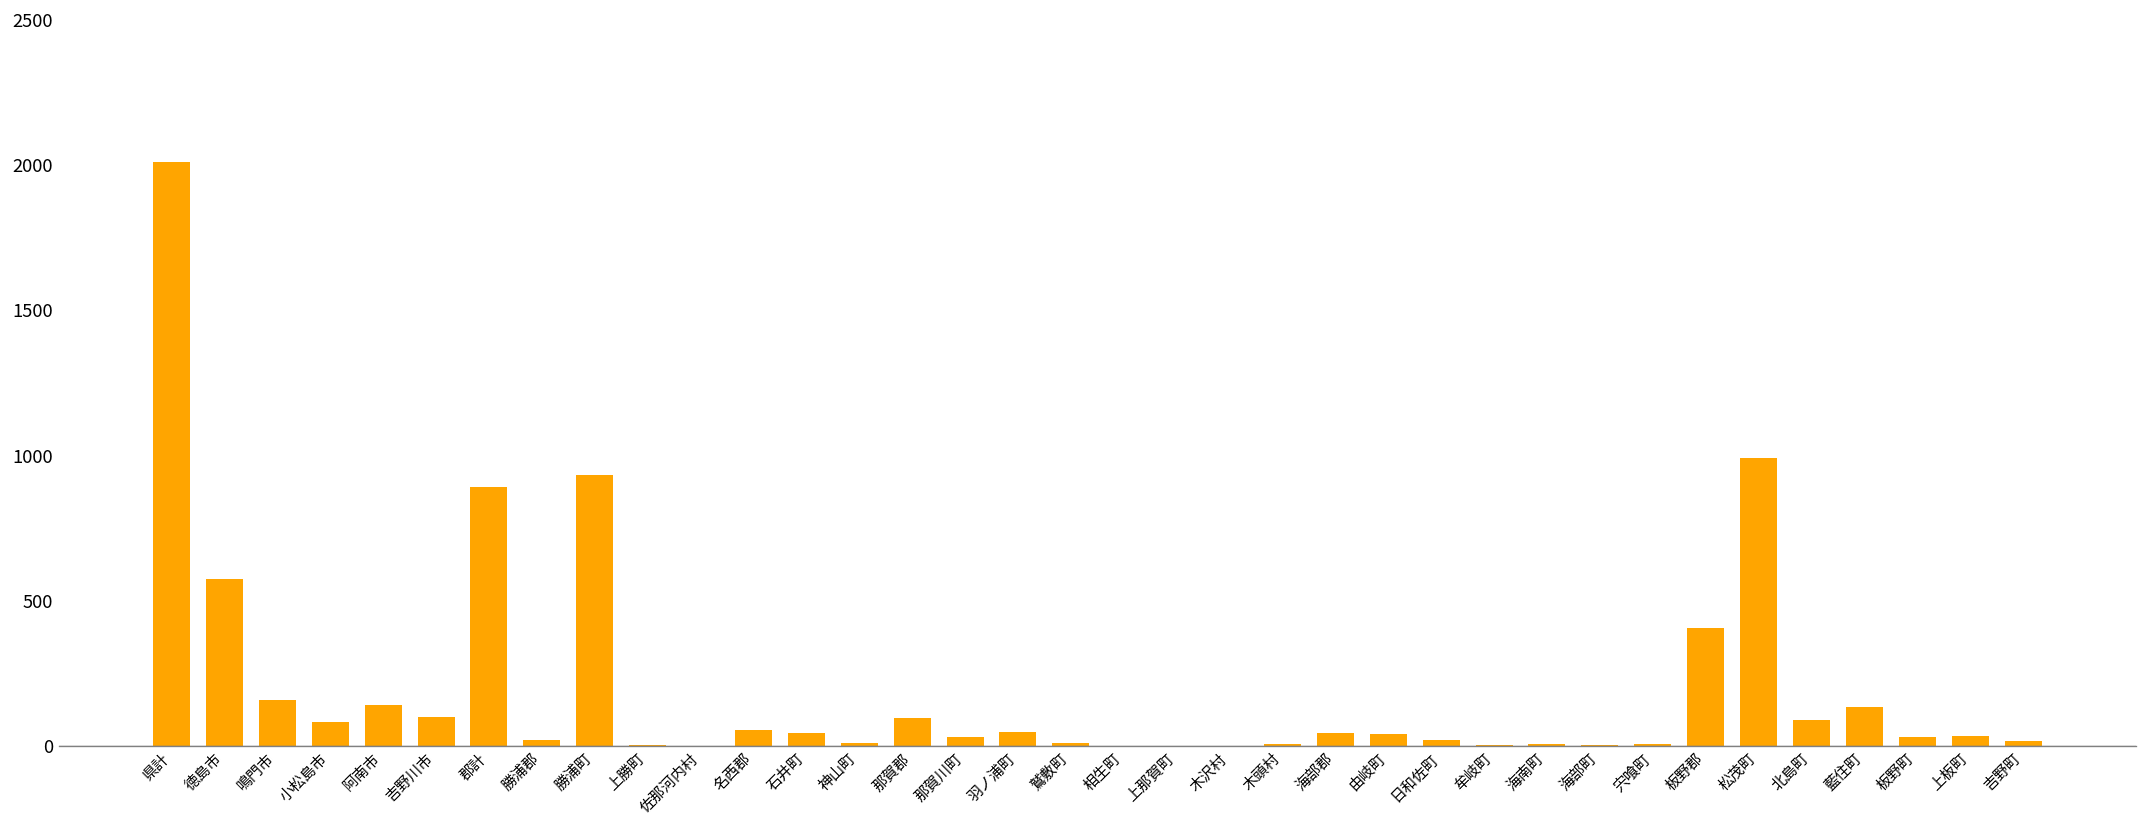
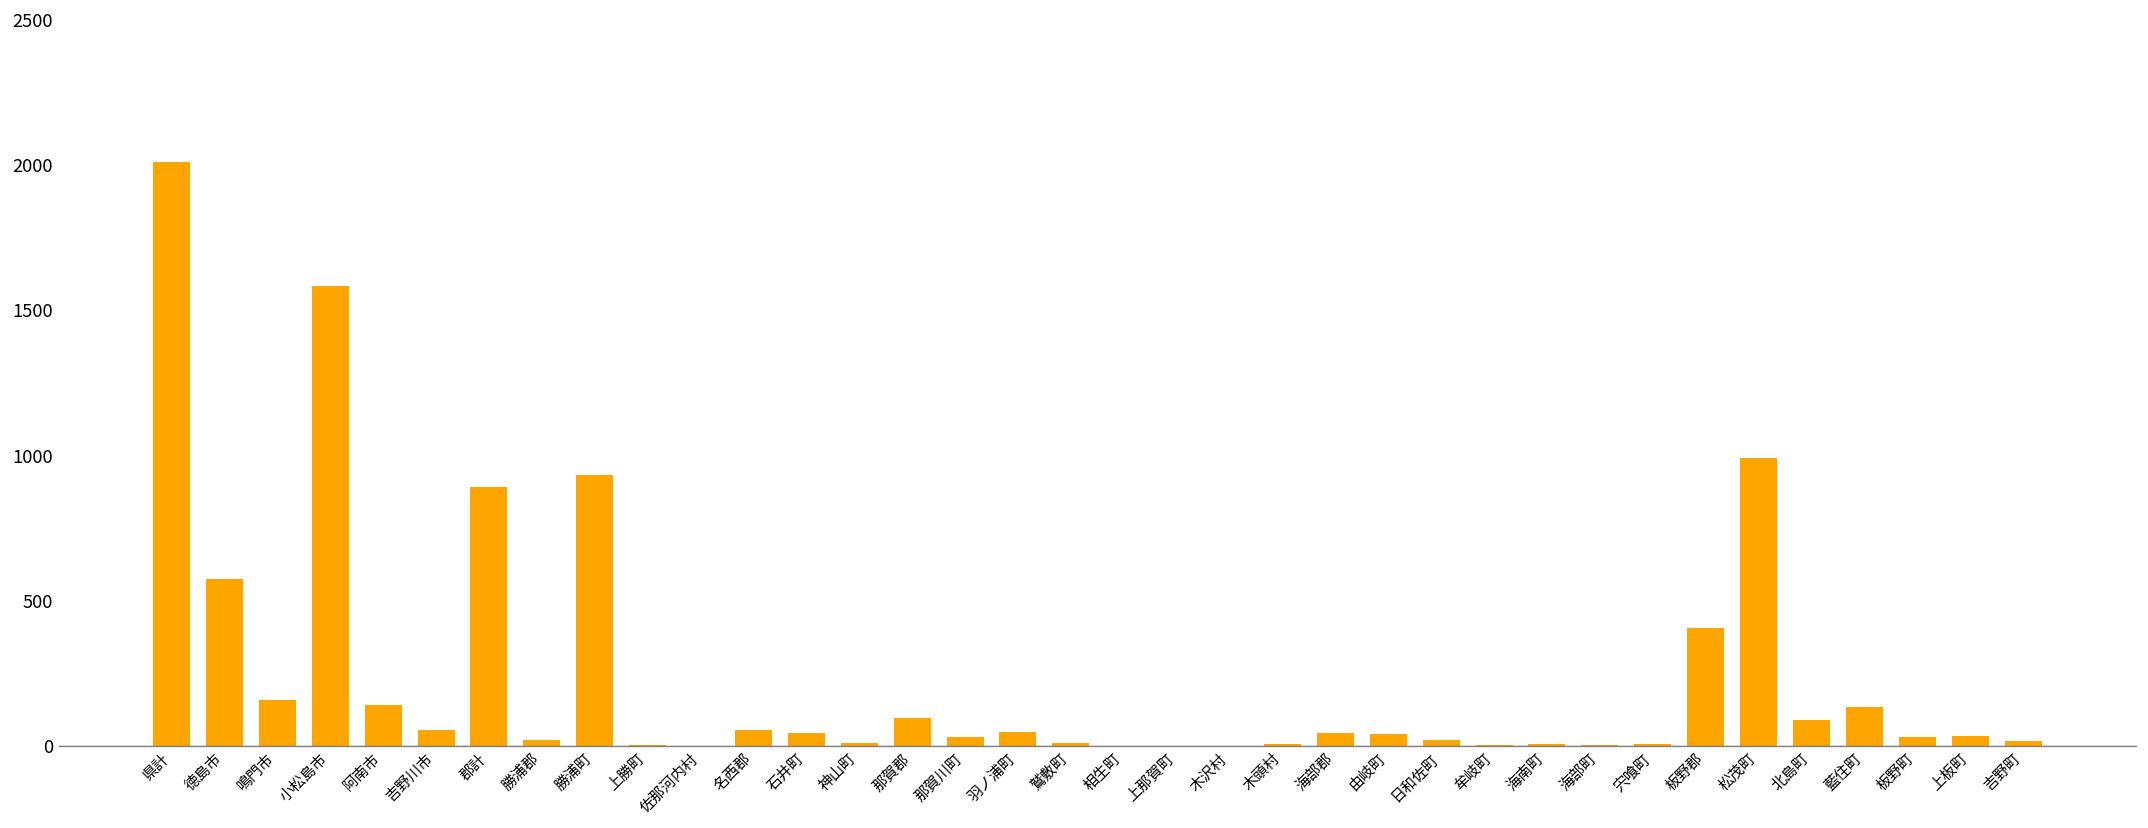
  {
    "県計": 2010,
    "徳島市": 580,
    "鳴門市": 160,
-   "小松島市": 80,
+   "小松島市": 1580,
    "阿南市": 140,
-   "吉野川市": 100,
+   "吉野川市": 60,
    "郡計": 890,
    "勝浦郡": 20,
    "勝浦町": 930,
    "名西郡": 60,
    "石井町": 50,
    "那賀郡": 100,
    "那賀川町": 30,
    "羽ノ浦町": 50,
    "木沢村": 0,
    "海部郡": 50,
    "由岐町": 40,
    "日和佐町": 20,
    "板野郡": 410,
    "松茂町": 990,
    "北島町": 90,
    "藍住町": 130,
    "板野町": 30,
    "上板町": 30,
    "吉野町": 20
  }
